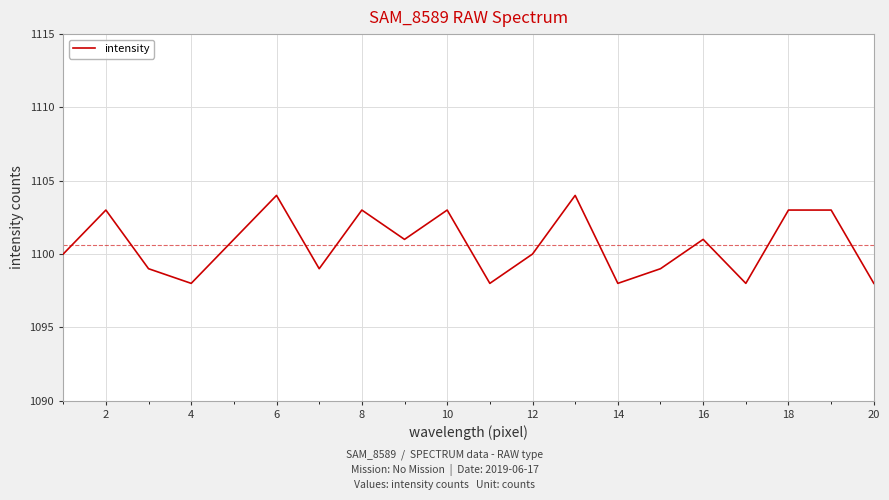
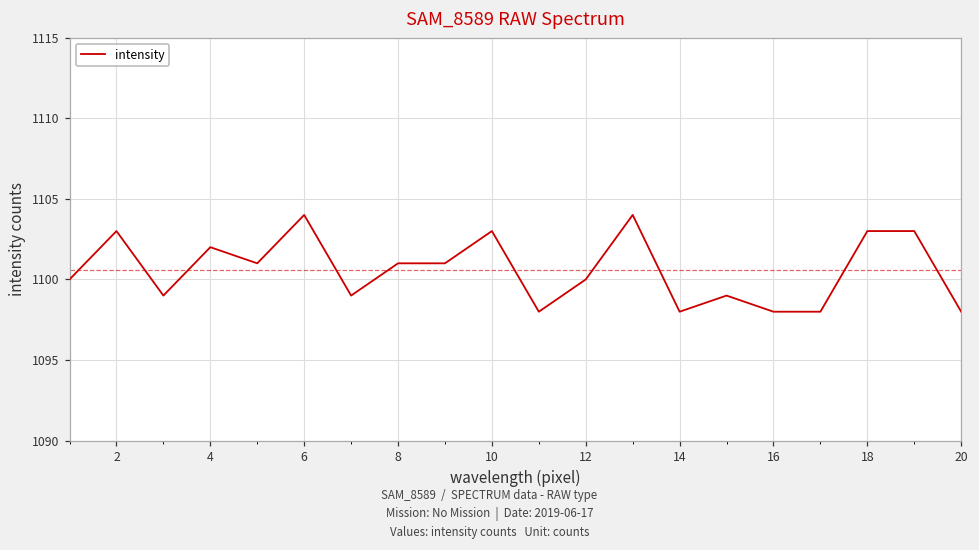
  {
    "2": 1103,
-   "4": 1098,
+   "4": 1102,
    "6": 1104,
-   "8": 1103,
+   "8": 1101,
    "10": 1103,
    "12": 1100,
    "14": 1098,
-   "16": 1101,
+   "16": 1098,
    "18": 1103,
    "20": 1098
  }
